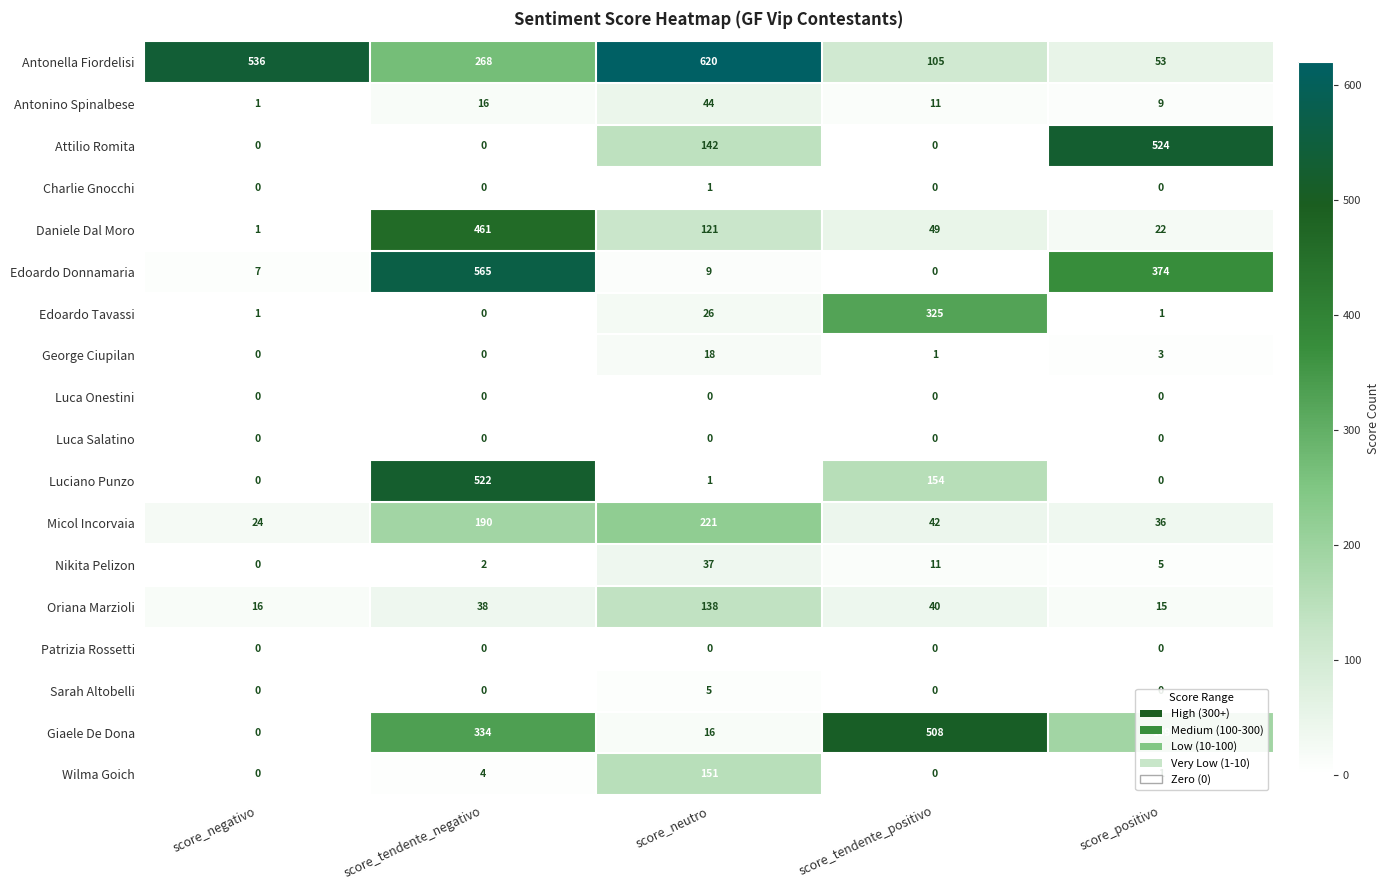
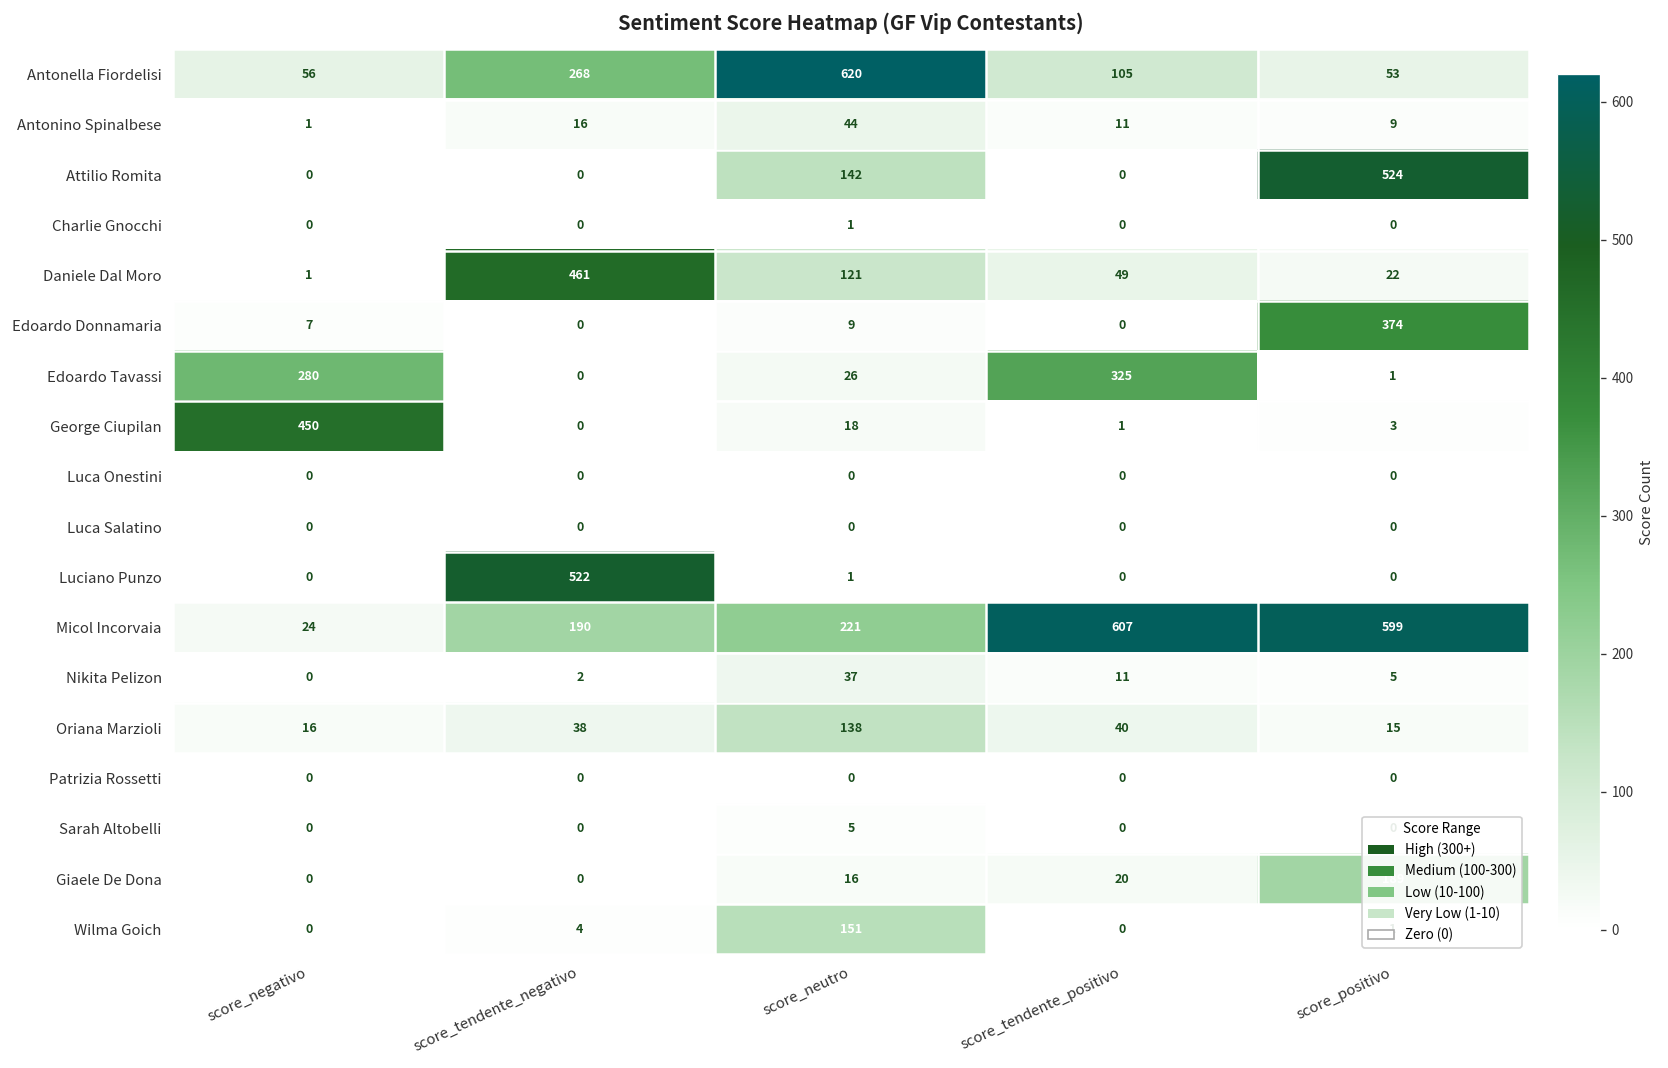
  {
    "Antonella Fiordelisi": {
-     "score_negativo": 536,
+     "score_negativo": 56,
      "score_tendente_negativo": 268,
      "score_neutro": 620,
      "score_tendente_positivo": 105,
      "score_positivo": 53
    },
    "Antonino Spinalbese": {
      "score_negativo": 1,
      "score_tendente_negativo": 16,
      "score_neutro": 44,
      "score_tendente_positivo": 11,
      "score_positivo": 9
    },
    "Attilio Romita": {
      "score_negativo": 0,
      "score_tendente_negativo": 0,
      "score_neutro": 142,
      "score_tendente_positivo": 0,
      "score_positivo": 524
    },
    "Charlie Gnocchi": {
      "score_negativo": 0,
      "score_tendente_negativo": 0,
      "score_neutro": 1,
      "score_tendente_positivo": 0,
      "score_positivo": 0
    },
    "Daniele Dal Moro": {
      "score_negativo": 1,
      "score_tendente_negativo": 461,
      "score_neutro": 121,
      "score_tendente_positivo": 49,
      "score_positivo": 22
    },
    "Edoardo Donnamaria": {
      "score_negativo": 7,
-     "score_tendente_negativo": 565,
+     "score_tendente_negativo": 0,
      "score_neutro": 9,
      "score_tendente_positivo": 0,
      "score_positivo": 374
    },
    "Edoardo Tavassi": {
-     "score_negativo": 1,
+     "score_negativo": 280,
      "score_tendente_negativo": 0,
      "score_neutro": 26,
      "score_tendente_positivo": 325,
      "score_positivo": 1
    },
    "George Ciupilan": {
-     "score_negativo": 0,
+     "score_negativo": 450,
      "score_tendente_negativo": 0,
      "score_neutro": 18,
      "score_tendente_positivo": 1,
      "score_positivo": 3
    },
    "Luca Onestini": {
      "score_negativo": 0,
      "score_tendente_negativo": 0,
      "score_neutro": 0,
      "score_tendente_positivo": 0,
      "score_positivo": 0
    },
    "Luca Salatino": {
      "score_negativo": 0,
      "score_tendente_negativo": 0,
      "score_neutro": 0,
      "score_tendente_positivo": 0,
      "score_positivo": 0
    },
    "Luciano Punzo": {
      "score_negativo": 0,
      "score_tendente_negativo": 522,
      "score_neutro": 1,
-     "score_tendente_positivo": 154,
+     "score_tendente_positivo": 0,
      "score_positivo": 0
    },
    "Micol Incorvaia": {
      "score_negativo": 24,
      "score_tendente_negativo": 190,
      "score_neutro": 221,
-     "score_tendente_positivo": 42,
-     "score_positivo": 36
+     "score_tendente_positivo": 607,
+     "score_positivo": 599
    },
    "Nikita Pelizon": {
      "score_negativo": 0,
      "score_tendente_negativo": 2,
      "score_neutro": 37,
      "score_tendente_positivo": 11,
      "score_positivo": 5
    },
    "Oriana Marzioli": {
      "score_negativo": 16,
      "score_tendente_negativo": 38,
      "score_neutro": 138,
      "score_tendente_positivo": 40,
      "score_positivo": 15
    },
    "Patrizia Rossetti": {
      "score_negativo": 0,
      "score_tendente_negativo": 0,
      "score_neutro": 0,
      "score_tendente_positivo": 0,
      "score_positivo": 0
    },
    "Sarah Altobelli": {
      "score_negativo": 0,
      "score_tendente_negativo": 0,
      "score_neutro": 5,
      "score_tendente_positivo": 0
    },
    "Giaele De Dona": {
      "score_negativo": 0,
-     "score_tendente_negativo": 334,
+     "score_tendente_negativo": 0,
      "score_neutro": 16,
-     "score_tendente_positivo": 508
+     "score_tendente_positivo": 20
    },
    "Wilma Goich": {
      "score_negativo": 0,
      "score_tendente_negativo": 4,
      "score_neutro": 151,
      "score_tendente_positivo": 0
    }
  }
